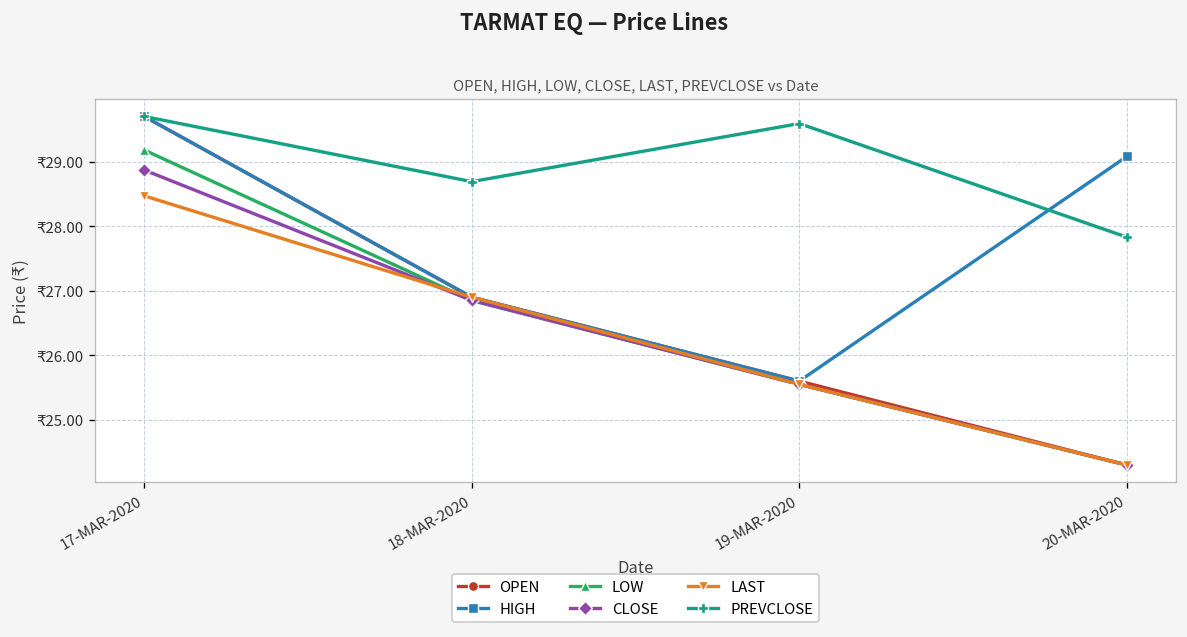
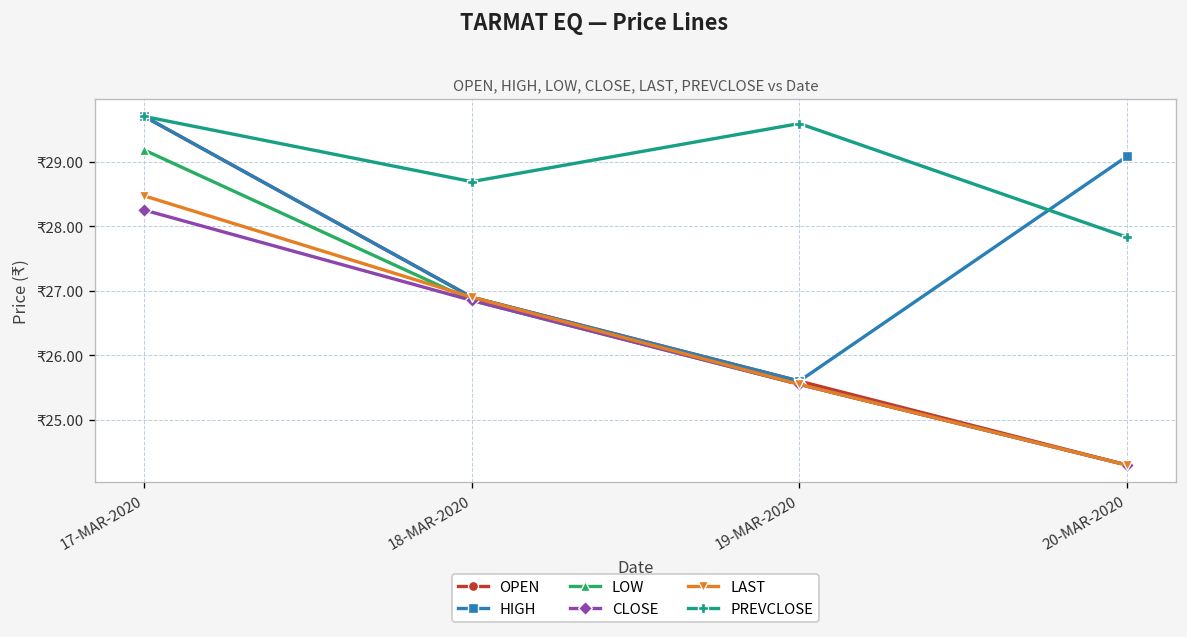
  {
    "HIGH": {
      "20-MAR-2020": "₹29.1"
    },
    "CLOSE": {
-     "17-MAR-2020": "₹28.9"
+     "17-MAR-2020": "₹28.3"
    },
    "LAST": {
      "17-MAR-2020": "₹28.5"
    }
  }
